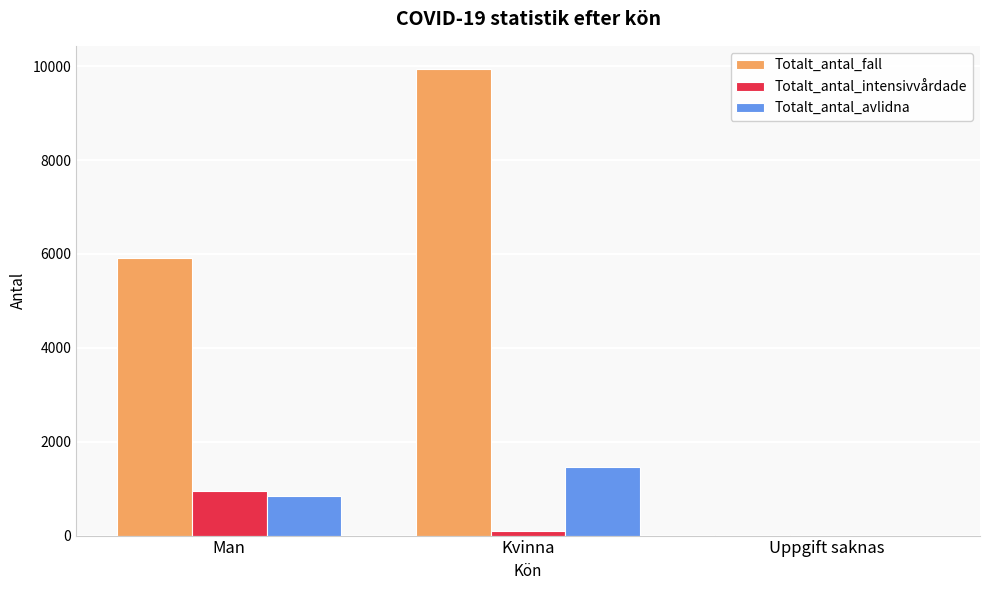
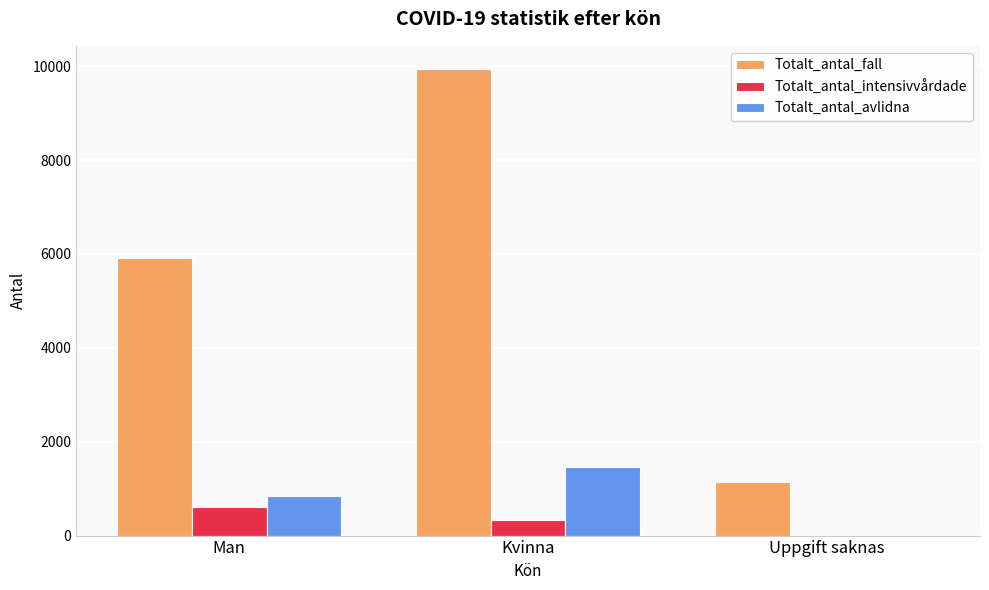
  {
    "Totalt_antal_fall": {
      "Man": 5900,
      "Kvinna": 9900,
-     "Uppgift saknas": 0
+     "Uppgift saknas": 1200
    },
    "Totalt_antal_intensivvårdade": {
-     "Man": 900,
-     "Kvinna": 100,
+     "Man": 600,
+     "Kvinna": 300,
      "Uppgift saknas": 0
    },
    "Totalt_antal_avlidna": {
      "Man": 900,
      "Kvinna": 1500,
      "Uppgift saknas": 0
    }
  }
